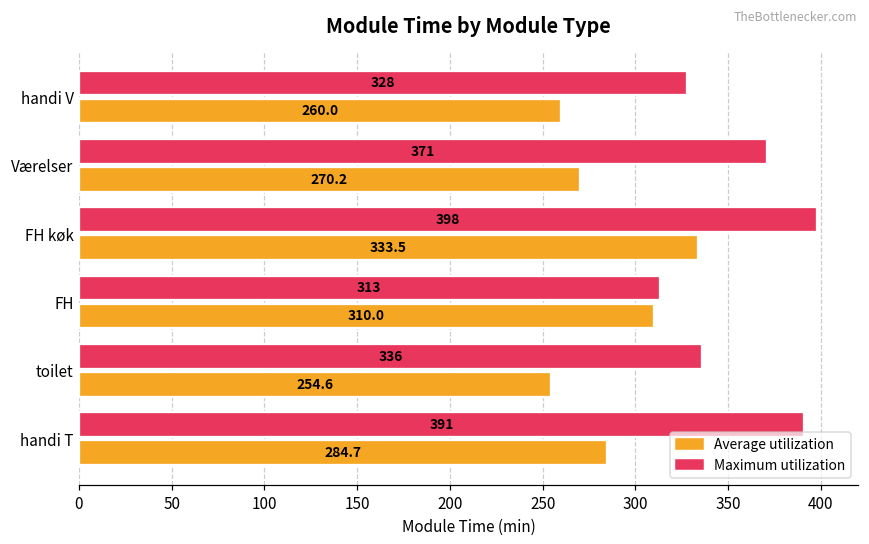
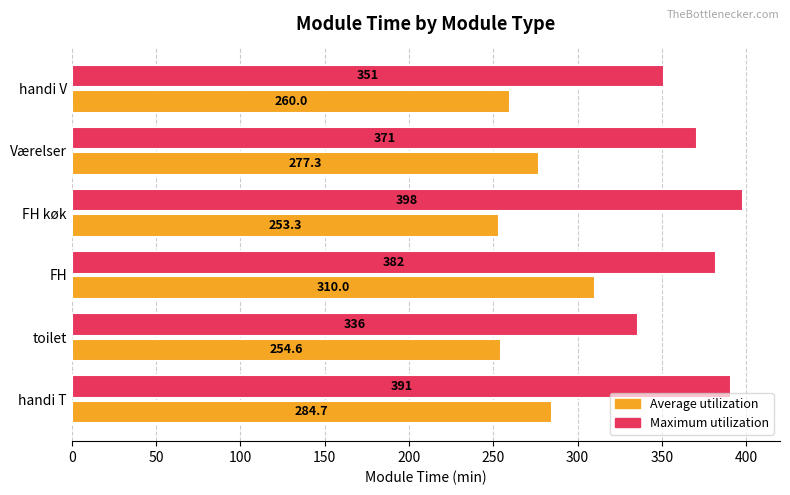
  {
    "Maximum utilization": {
-     "handi V": 328,
+     "handi V": 351,
      "Værelser": 371,
      "FH køk": 398,
-     "FH": 313,
+     "FH": 382,
      "toilet": 336,
      "handi T": 391
    },
    "Average utilization": {
      "handi V": 260.0,
-     "Værelser": 270.2,
-     "FH køk": 333.5,
+     "Værelser": 277.3,
+     "FH køk": 253.3,
      "FH": 310.0,
      "toilet": 254.6,
      "handi T": 284.7
    }
  }
